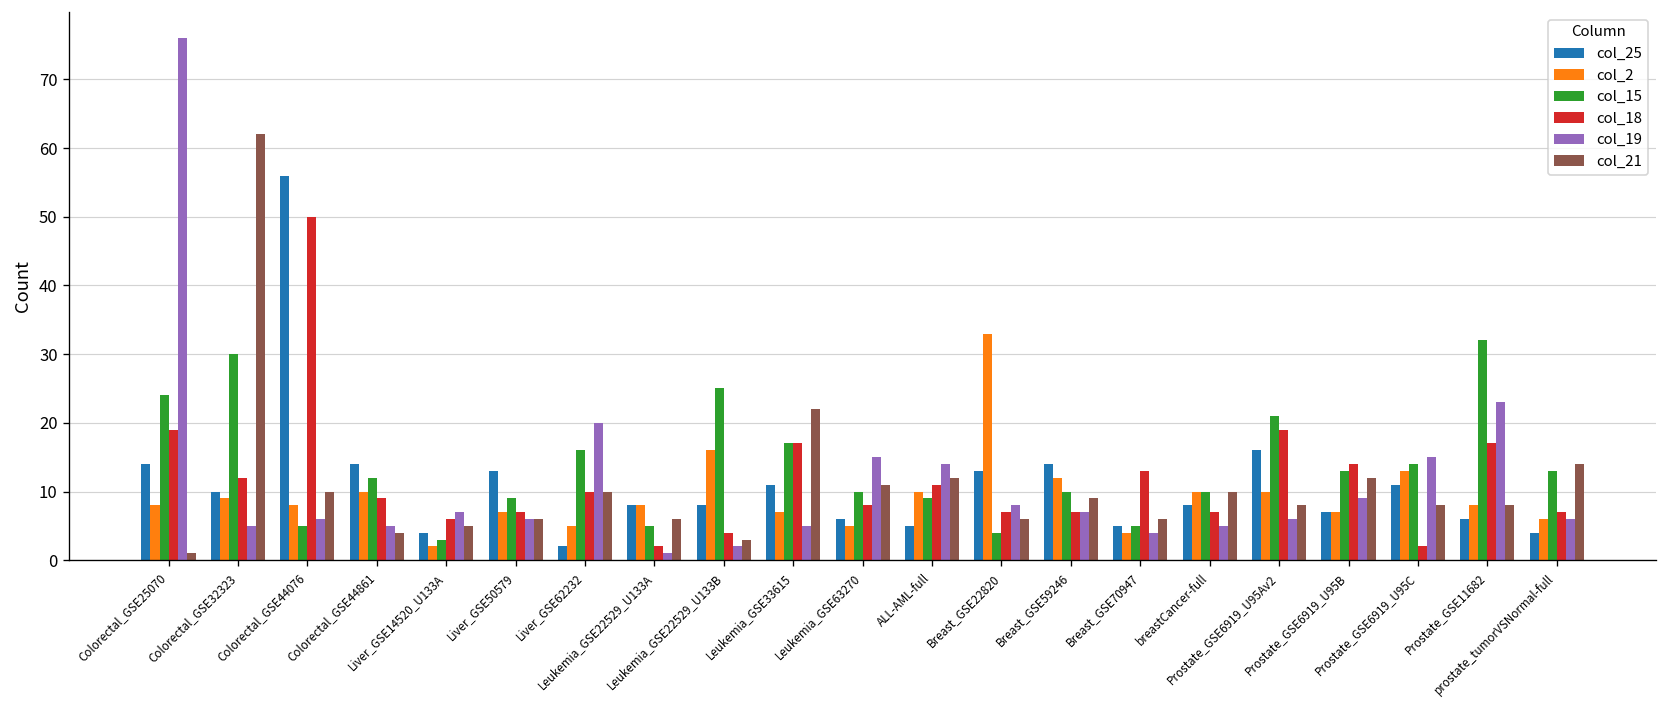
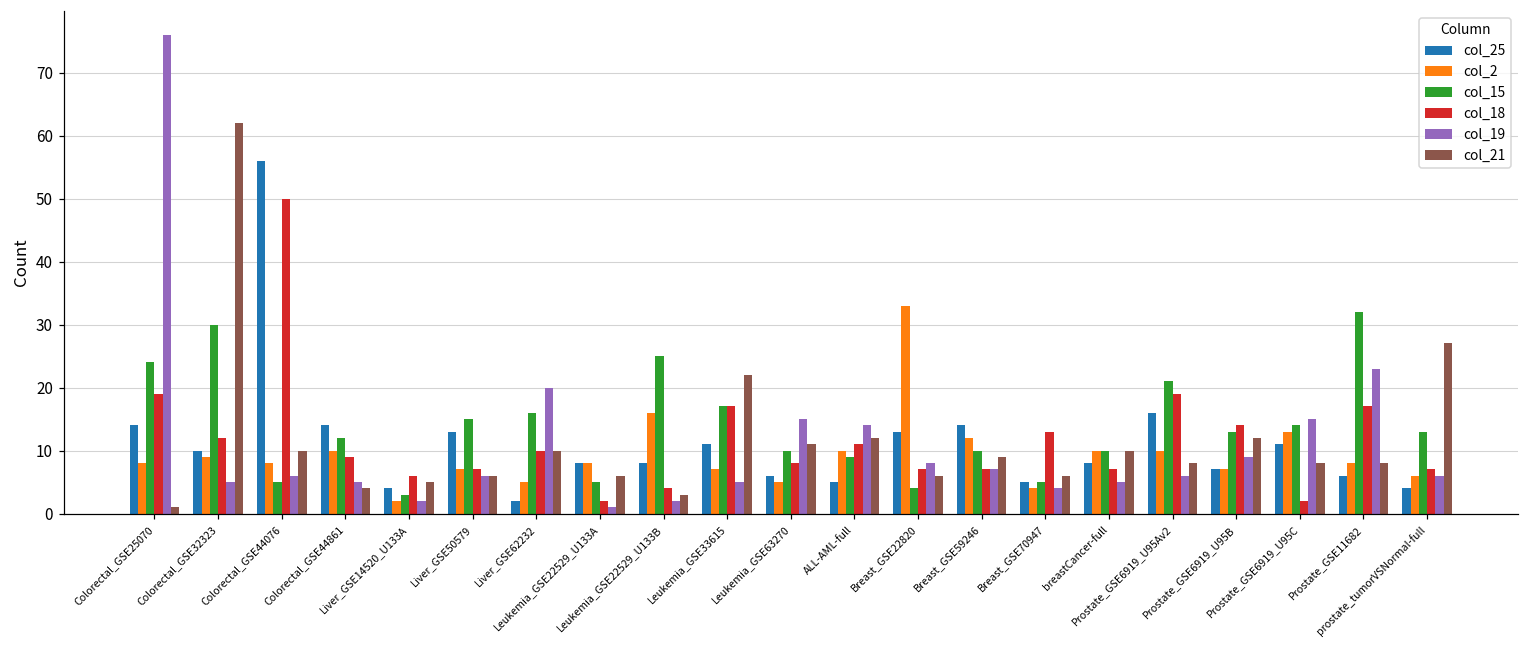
  {
    "col_25": {
      "Colorectal_GSE25070": 14,
      "Colorectal_GSE32323": 10,
      "Colorectal_GSE44076": 56,
      "Colorectal_GSE44861": 14,
      "Liver_GSE14520_U133A": 4,
      "Liver_GSE50579": 13,
      "Liver_GSE62232": 2,
      "Leukemia_GSE22529_U133A": 8,
      "Leukemia_GSE22529_U133B": 8,
      "Leukemia_GSE33615": 11,
      "Leukemia_GSE63270": 6,
      "ALL-AML-full": 5,
      "Breast_GSE22820": 13,
      "Breast_GSE59246": 14,
      "Breast_GSE70947": 5,
      "breastCancer-full": 8,
      "Prostate_GSE6919_U95Av2": 16,
      "Prostate_GSE6919_U95B": 7,
      "Prostate_GSE6919_U95C": 11,
      "Prostate_GSE11682": 6,
      "prostate_tumorVSNormal-full": 4
    },
    "col_2": {
      "Colorectal_GSE25070": 8,
      "Colorectal_GSE32323": 9,
      "Colorectal_GSE44076": 8,
      "Colorectal_GSE44861": 10,
      "Liver_GSE14520_U133A": 2,
      "Liver_GSE50579": 7,
      "Liver_GSE62232": 5,
      "Leukemia_GSE22529_U133A": 8,
      "Leukemia_GSE22529_U133B": 16,
      "Leukemia_GSE33615": 7,
      "Leukemia_GSE63270": 5,
      "ALL-AML-full": 10,
      "Breast_GSE22820": 33,
      "Breast_GSE59246": 12,
      "Breast_GSE70947": 4,
      "breastCancer-full": 10,
      "Prostate_GSE6919_U95Av2": 10,
      "Prostate_GSE6919_U95B": 7,
      "Prostate_GSE6919_U95C": 13,
      "Prostate_GSE11682": 8,
      "prostate_tumorVSNormal-full": 6
    },
    "col_15": {
      "Colorectal_GSE25070": 24,
      "Colorectal_GSE32323": 30,
      "Colorectal_GSE44076": 5,
      "Colorectal_GSE44861": 12,
      "Liver_GSE14520_U133A": 3,
-     "Liver_GSE50579": 9,
+     "Liver_GSE50579": 15,
      "Liver_GSE62232": 16,
      "Leukemia_GSE22529_U133A": 5,
      "Leukemia_GSE22529_U133B": 25,
      "Leukemia_GSE33615": 17,
      "Leukemia_GSE63270": 10,
      "ALL-AML-full": 9,
      "Breast_GSE22820": 4,
      "Breast_GSE59246": 10,
      "Breast_GSE70947": 5,
      "breastCancer-full": 10,
      "Prostate_GSE6919_U95Av2": 21,
      "Prostate_GSE6919_U95B": 13,
      "Prostate_GSE6919_U95C": 14,
      "Prostate_GSE11682": 32,
      "prostate_tumorVSNormal-full": 13
    },
    "col_18": {
      "Colorectal_GSE25070": 19,
      "Colorectal_GSE32323": 12,
      "Colorectal_GSE44076": 50,
      "Colorectal_GSE44861": 9,
      "Liver_GSE14520_U133A": 6,
      "Liver_GSE50579": 7,
      "Liver_GSE62232": 10,
      "Leukemia_GSE22529_U133A": 2,
      "Leukemia_GSE22529_U133B": 4,
      "Leukemia_GSE33615": 17,
      "Leukemia_GSE63270": 8,
      "ALL-AML-full": 11,
      "Breast_GSE22820": 7,
      "Breast_GSE59246": 7,
      "Breast_GSE70947": 13,
      "breastCancer-full": 7,
      "Prostate_GSE6919_U95Av2": 19,
      "Prostate_GSE6919_U95B": 14,
      "Prostate_GSE6919_U95C": 2,
      "Prostate_GSE11682": 17,
      "prostate_tumorVSNormal-full": 7
    },
    "col_19": {
      "Colorectal_GSE25070": 76,
      "Colorectal_GSE32323": 5,
      "Colorectal_GSE44076": 6,
      "Colorectal_GSE44861": 5,
-     "Liver_GSE14520_U133A": 7,
+     "Liver_GSE14520_U133A": 2,
      "Liver_GSE50579": 6,
      "Liver_GSE62232": 20,
      "Leukemia_GSE22529_U133A": 1,
      "Leukemia_GSE22529_U133B": 2,
      "Leukemia_GSE33615": 5,
      "Leukemia_GSE63270": 15,
      "ALL-AML-full": 14,
      "Breast_GSE22820": 8,
      "Breast_GSE59246": 7,
      "Breast_GSE70947": 4,
      "breastCancer-full": 5,
      "Prostate_GSE6919_U95Av2": 6,
      "Prostate_GSE6919_U95B": 9,
      "Prostate_GSE6919_U95C": 15,
      "Prostate_GSE11682": 23,
      "prostate_tumorVSNormal-full": 6
    },
    "col_21": {
      "Colorectal_GSE25070": 1,
      "Colorectal_GSE32323": 62,
      "Colorectal_GSE44076": 10,
      "Colorectal_GSE44861": 4,
      "Liver_GSE14520_U133A": 5,
      "Liver_GSE50579": 6,
      "Liver_GSE62232": 10,
      "Leukemia_GSE22529_U133A": 6,
      "Leukemia_GSE22529_U133B": 3,
      "Leukemia_GSE33615": 22,
      "Leukemia_GSE63270": 11,
      "ALL-AML-full": 12,
      "Breast_GSE22820": 6,
      "Breast_GSE59246": 9,
      "Breast_GSE70947": 6,
      "breastCancer-full": 10,
      "Prostate_GSE6919_U95Av2": 8,
      "Prostate_GSE6919_U95B": 12,
      "Prostate_GSE6919_U95C": 8,
      "Prostate_GSE11682": 8,
-     "prostate_tumorVSNormal-full": 14
+     "prostate_tumorVSNormal-full": 27
    }
  }
